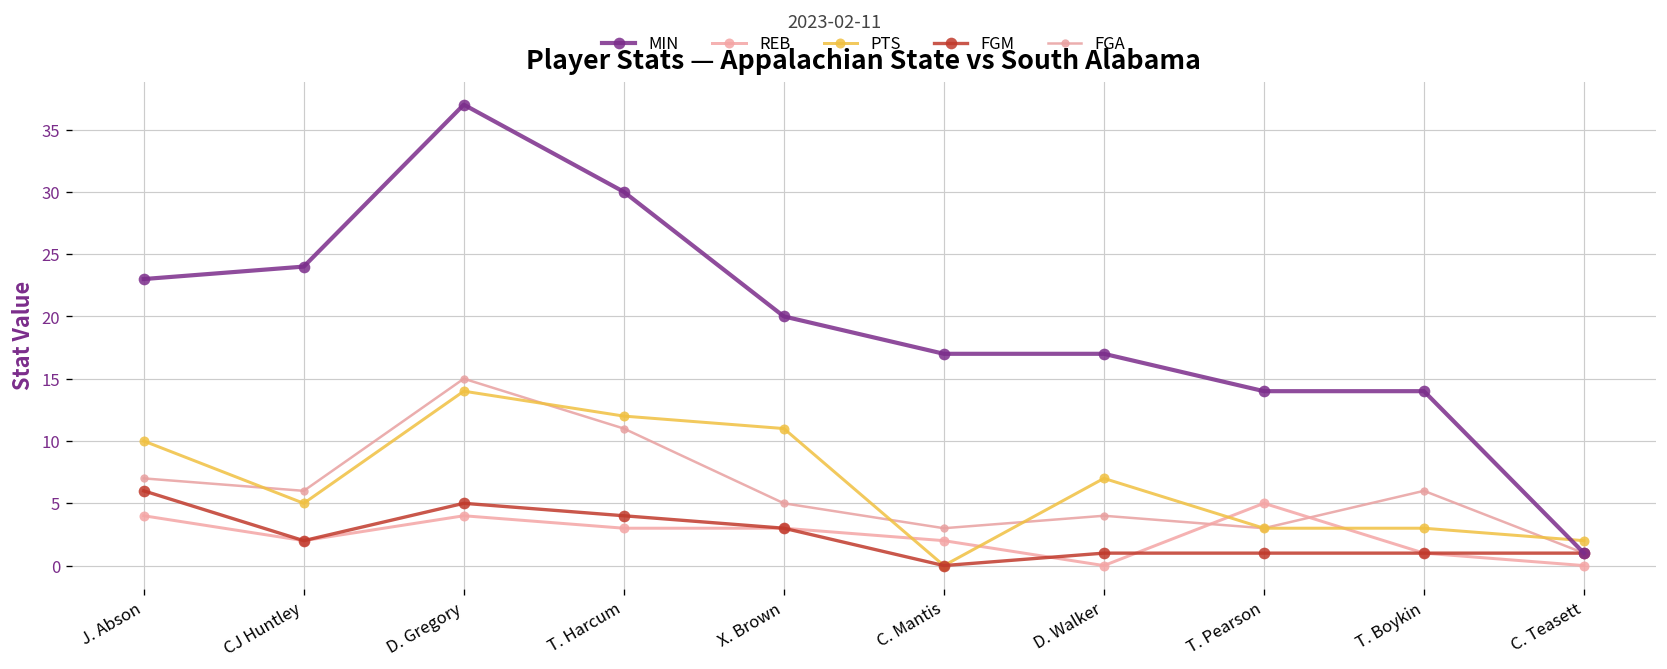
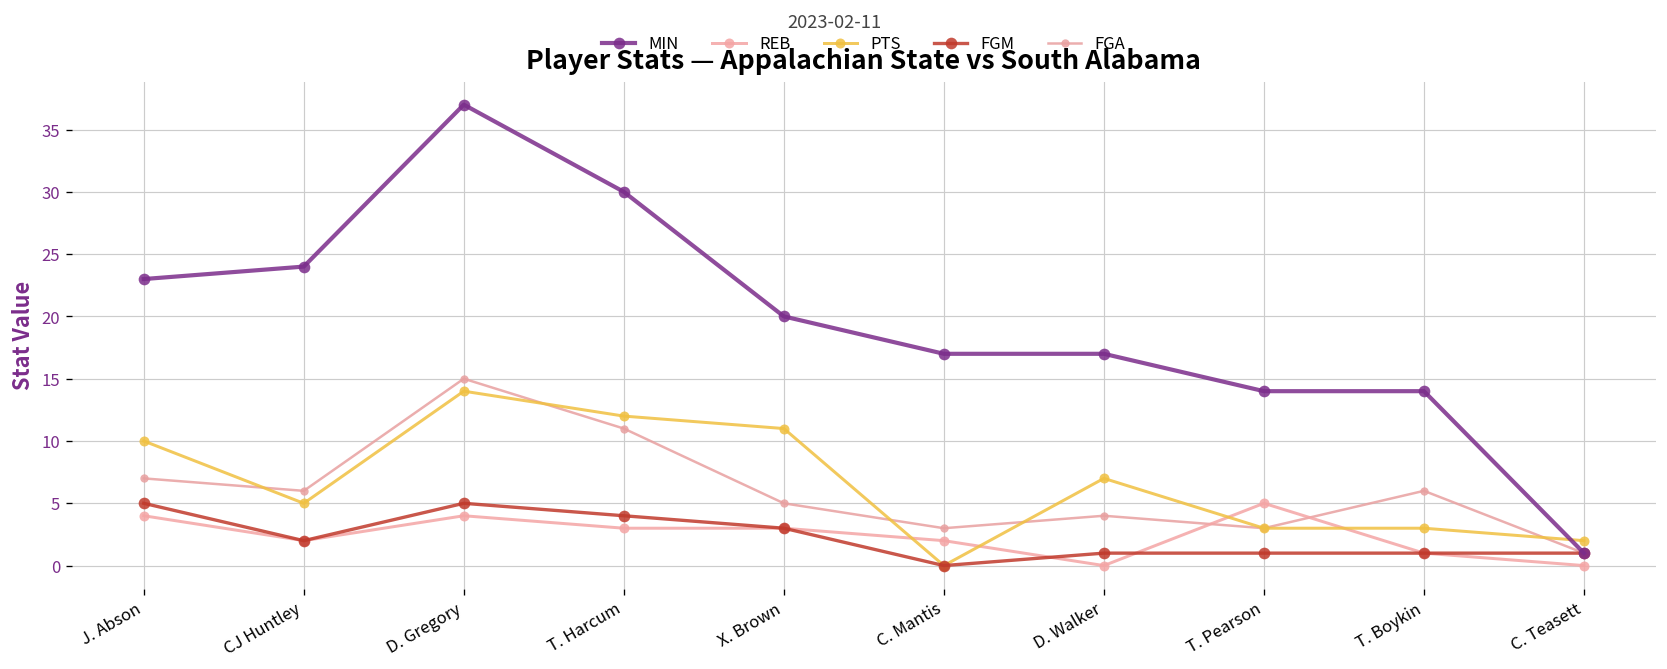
  {
    "MIN": {
      "J. Abson": 23,
      "CJ Huntley": 24,
      "D. Gregory": 37,
      "T. Harcum": 30,
      "X. Brown": 20,
      "C. Mantis": 17,
      "D. Walker": 17,
      "T. Pearson": 14,
      "T. Boykin": 14
    },
    "PTS": {
      "J. Abson": 10,
      "CJ Huntley": 5,
      "D. Gregory": 14,
      "T. Harcum": 12,
      "X. Brown": 11,
      "D. Walker": 7,
      "T. Boykin": 3,
      "C. Teasett": 2
    },
    "FGM": {
-     "J. Abson": 6,
+     "J. Abson": 5,
      "D. Gregory": 5,
      "T. Harcum": 4,
      "D. Walker": 1,
      "T. Pearson": 1
    }
  }
